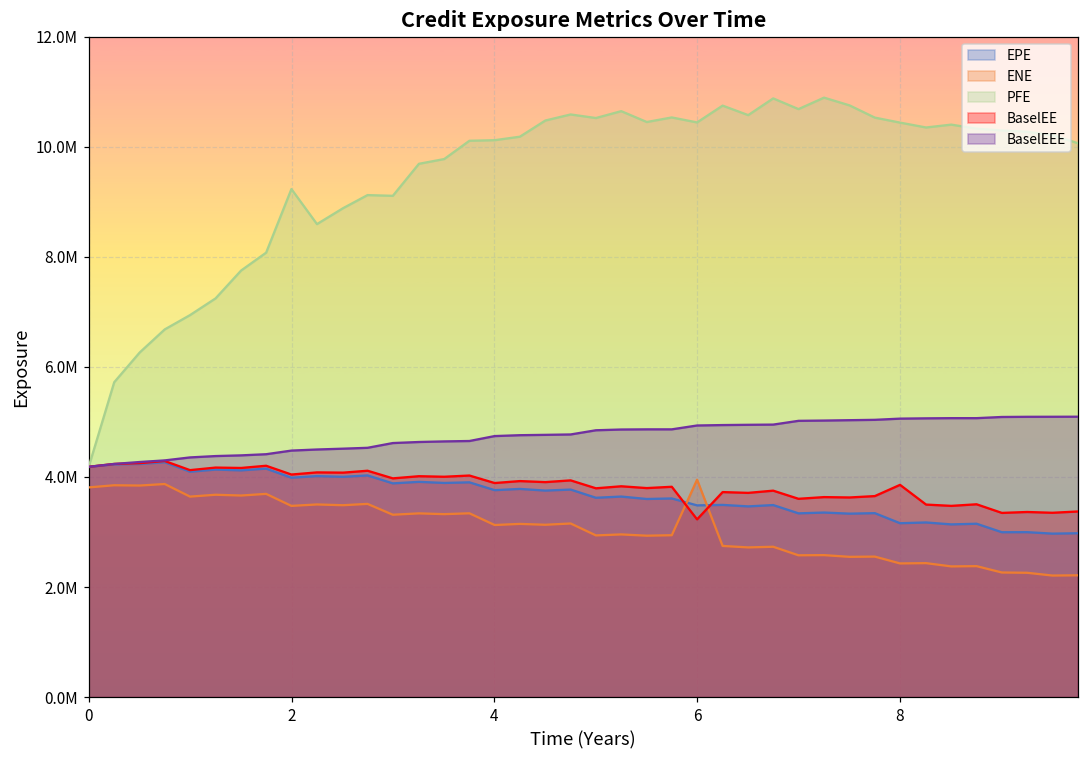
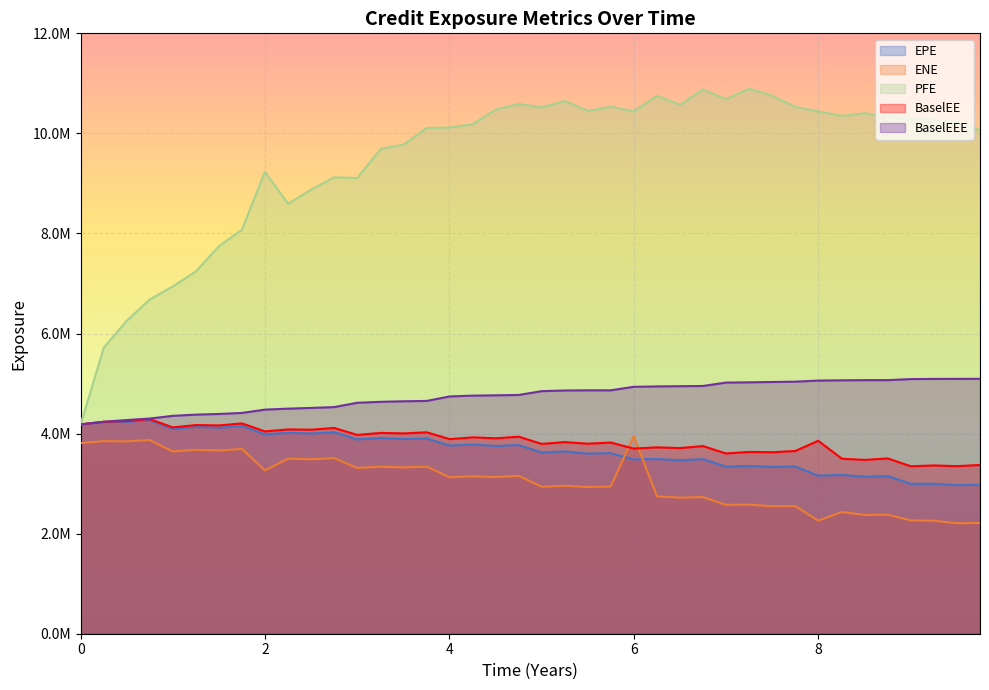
  {
    "ENE": {
      "0": 3800000,
-     "2": 3500000,
+     "2": 3300000,
      "4": 3100000,
      "6": 3900000,
-     "8": 2400000
+     "8": 2300000
    },
    "PFE": {
      "2": 9200000,
      "4": 10100000,
      "6": 10400000,
      "8": 10400000
    },
    "BaselEE": {
      "2": 4000000,
      "4": 3900000,
-     "6": 3200000,
+     "6": 3700000,
      "8": 3900000
    }
  }
